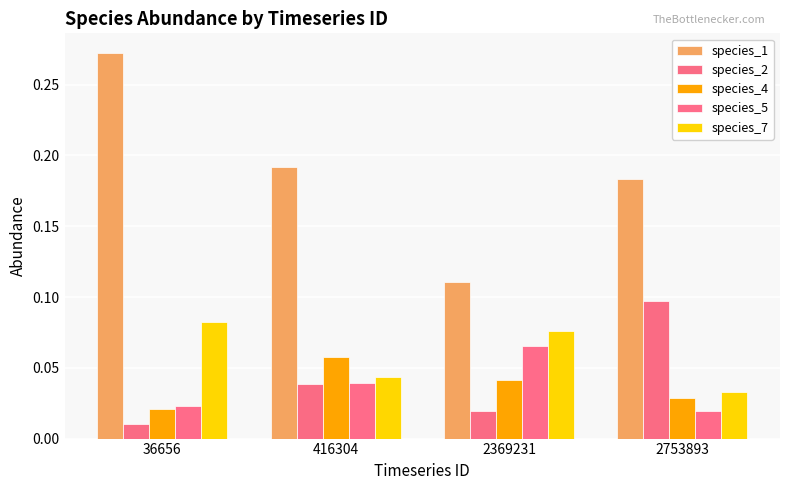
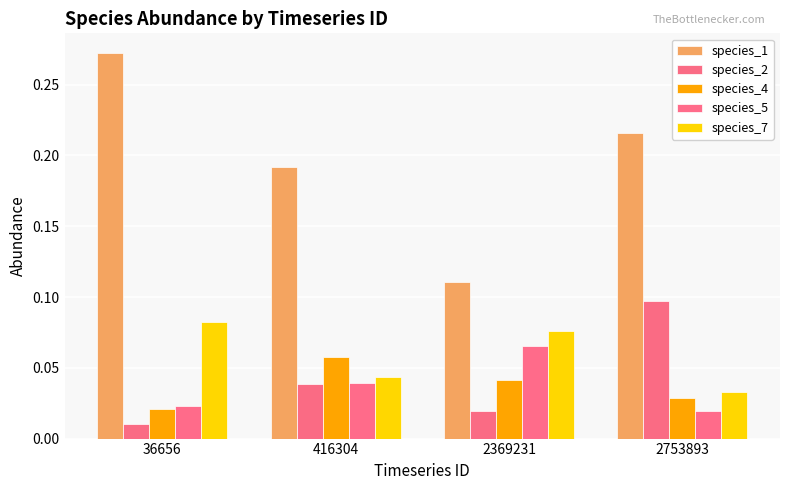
  {
    "species_1": {
      "36656": 0.273,
      "416304": 0.192,
      "2369231": 0.111,
-     "2753893": 0.183
+     "2753893": 0.216
    }
  }
